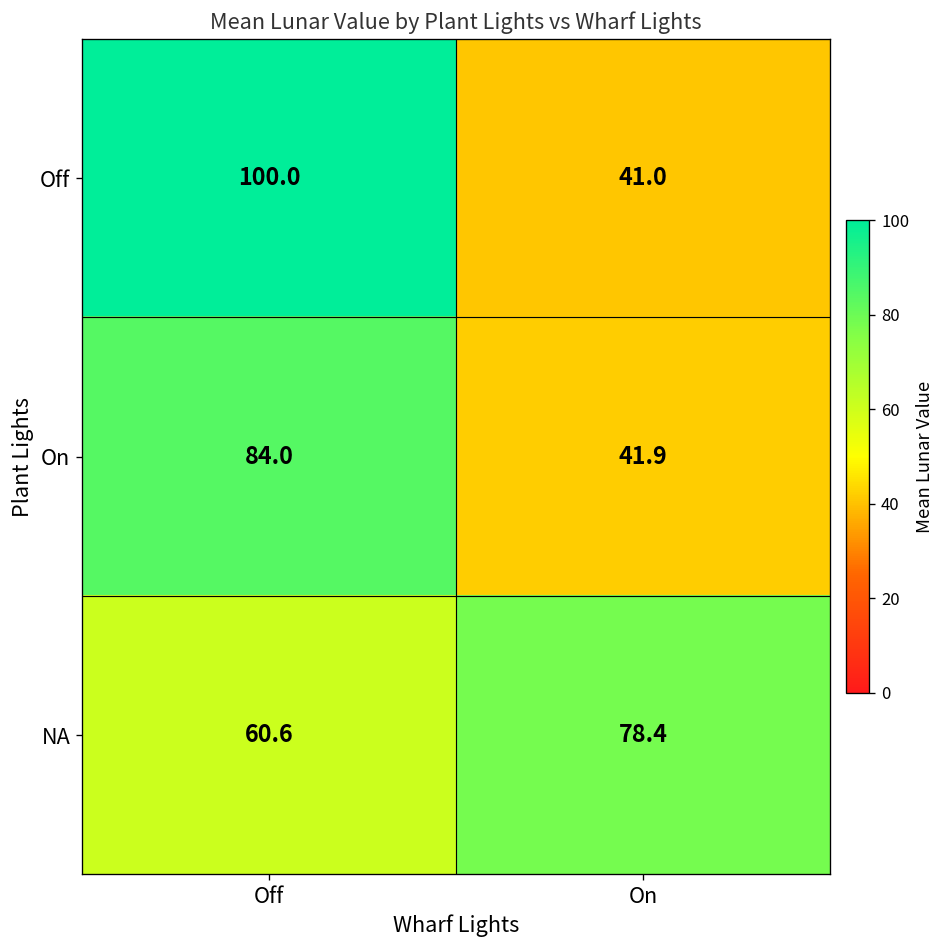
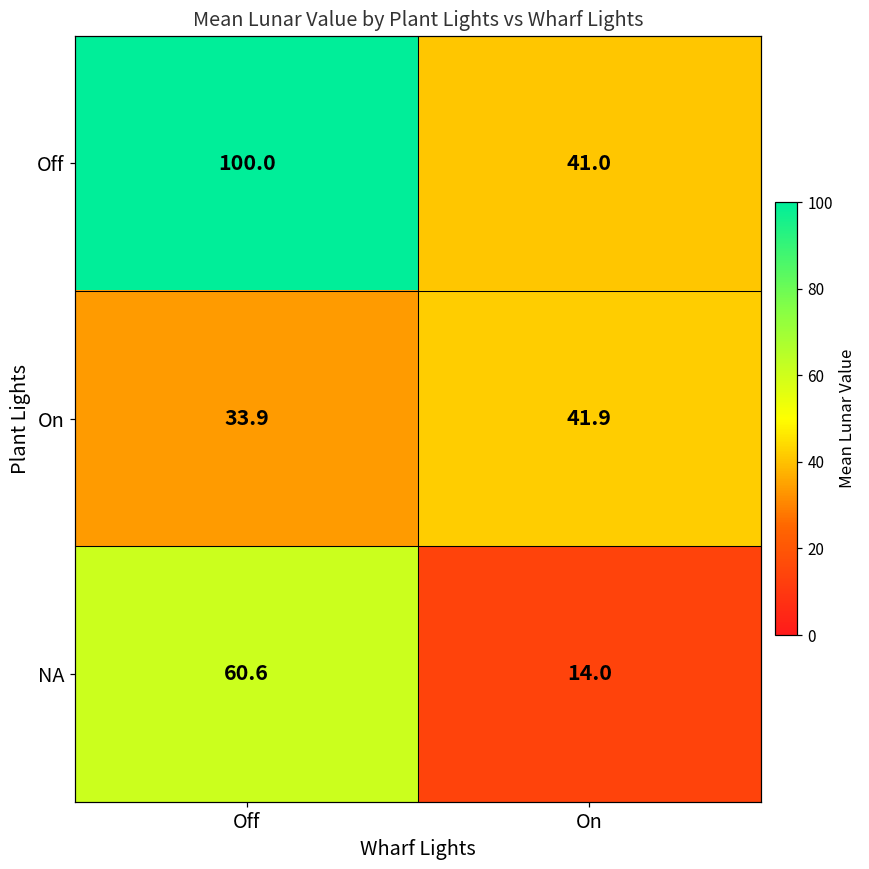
  {
    "Off": {
      "Off": 100.0,
      "On": 41.0
    },
    "On": {
-     "Off": 84.0,
+     "Off": 33.9,
      "On": 41.9
    },
    "NA": {
      "Off": 60.6,
-     "On": 78.4
+     "On": 14.0
    }
  }
